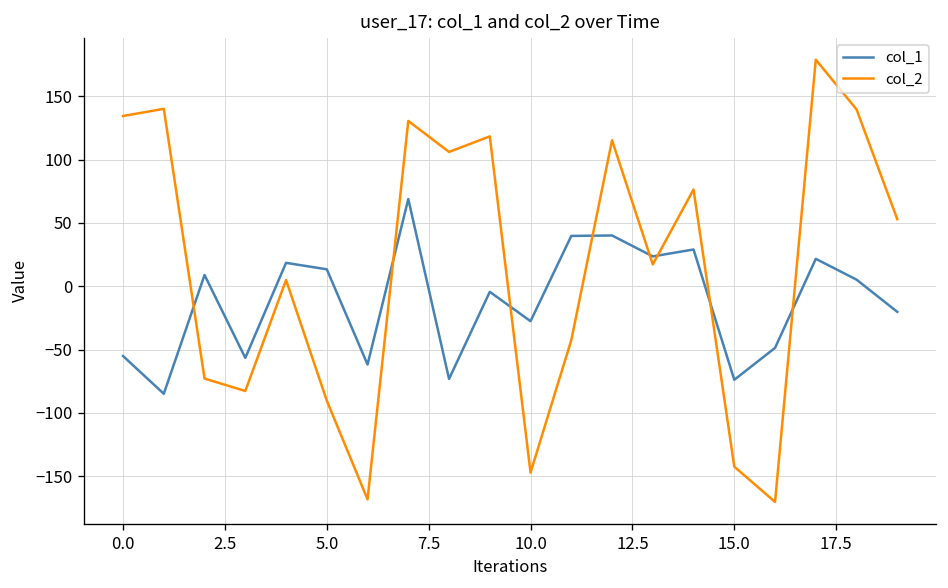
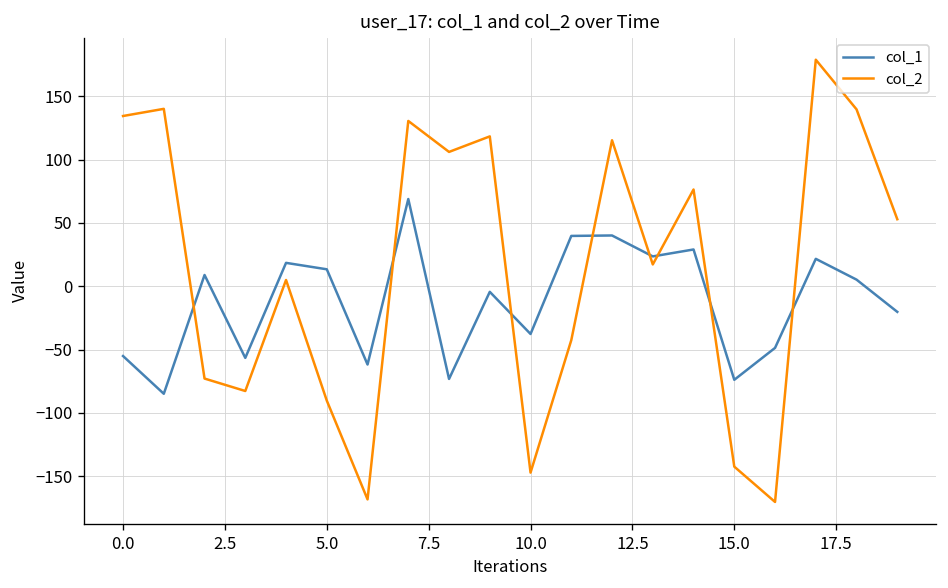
  {
    "col_1": {
      "0.0": -55,
      "5.0": 13,
-     "10.0": -28,
+     "10.0": -38,
      "15.0": -74
    },
    "col_2": {
      "0.0": 134,
      "5.0": -90,
      "10.0": -147,
      "15.0": -142
    }
  }
